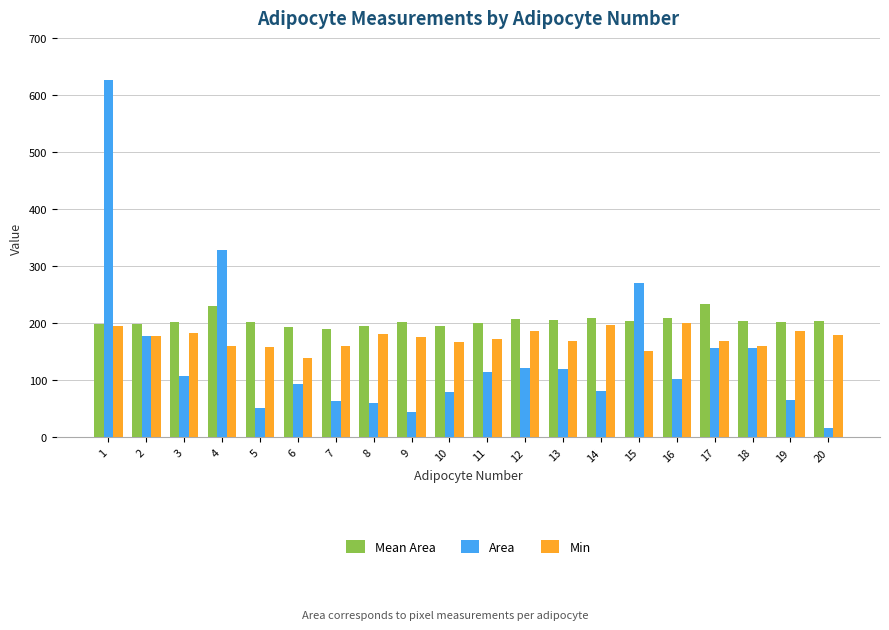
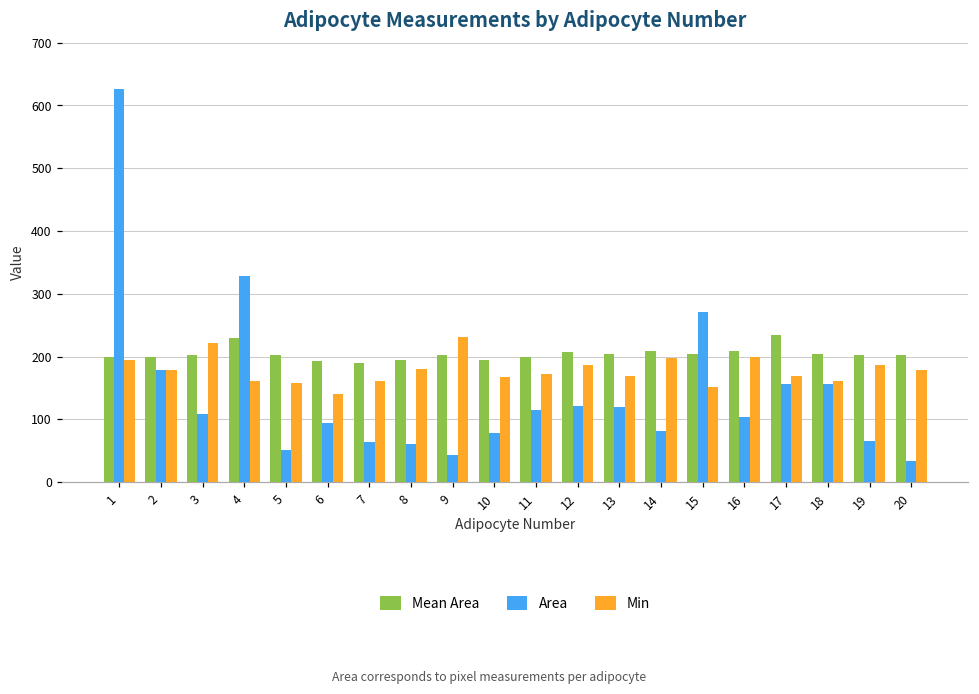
  {
    "Mean Area": {
      "1": 200,
      "2": 200,
      "3": 200,
      "4": 230,
      "5": 200,
      "6": 190,
      "7": 190,
      "8": 200,
      "9": 200,
      "10": 200,
      "11": 200,
      "12": 210,
      "13": 200,
      "14": 210,
      "15": 200,
      "16": 210,
      "17": 230,
      "18": 200,
      "19": 200,
      "20": 200
    },
    "Area": {
      "1": 630,
      "2": 180,
      "3": 110,
      "4": 330,
      "5": 50,
      "6": 90,
      "7": 60,
      "8": 60,
      "9": 40,
      "10": 80,
      "11": 120,
      "12": 120,
      "13": 120,
      "14": 80,
      "15": 270,
      "16": 100,
      "17": 160,
      "18": 160,
      "19": 70,
-     "20": 20
+     "20": 30
    },
    "Min": {
      "1": 200,
      "2": 180,
-     "3": 180,
+     "3": 220,
      "4": 160,
      "5": 160,
      "6": 140,
      "7": 160,
      "8": 180,
-     "9": 180,
+     "9": 230,
      "10": 170,
      "11": 170,
      "12": 190,
      "13": 170,
      "14": 200,
      "15": 150,
      "16": 200,
      "17": 170,
      "18": 160,
      "19": 190,
      "20": 180
    }
  }
